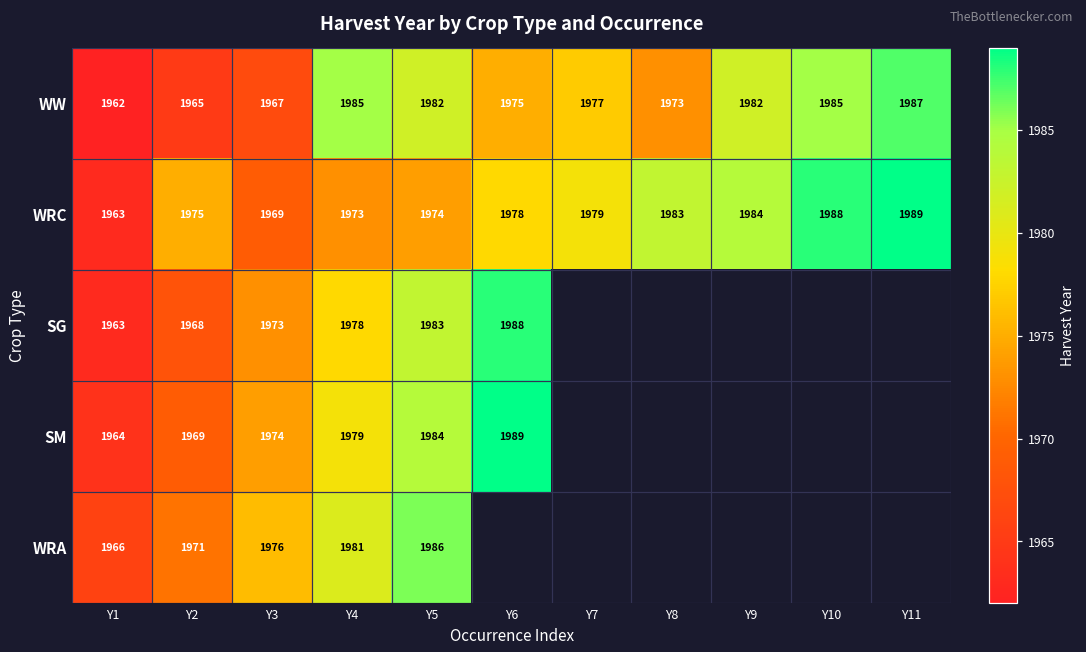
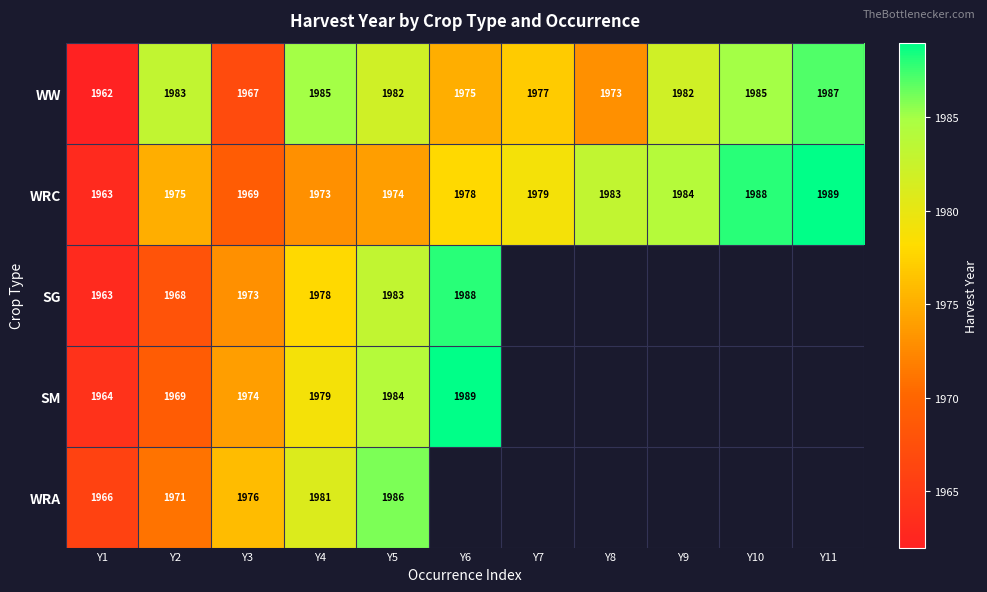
  {
    "WW": {
      "Y1": 1962,
-     "Y2": 1965,
+     "Y2": 1983,
      "Y3": 1967,
      "Y4": 1985,
      "Y5": 1982,
      "Y6": 1975,
      "Y7": 1977,
      "Y8": 1973,
      "Y9": 1982,
      "Y10": 1985,
      "Y11": 1987
    },
    "WRC": {
      "Y1": 1963,
      "Y2": 1975,
      "Y3": 1969,
      "Y4": 1973,
      "Y5": 1974,
      "Y6": 1978,
      "Y7": 1979,
      "Y8": 1983,
      "Y9": 1984,
      "Y10": 1988,
      "Y11": 1989
    },
    "SG": {
      "Y1": 1963,
      "Y2": 1968,
      "Y3": 1973,
      "Y4": 1978,
      "Y5": 1983,
      "Y6": 1988
    },
    "SM": {
      "Y1": 1964,
      "Y2": 1969,
      "Y3": 1974,
      "Y4": 1979,
      "Y5": 1984,
      "Y6": 1989
    },
    "WRA": {
      "Y1": 1966,
      "Y2": 1971,
      "Y3": 1976,
      "Y4": 1981,
      "Y5": 1986
    }
  }
